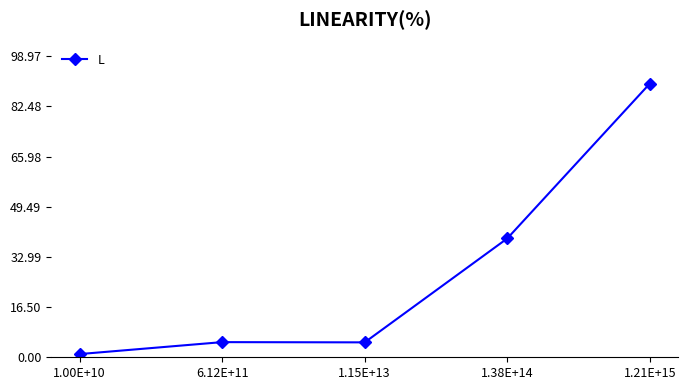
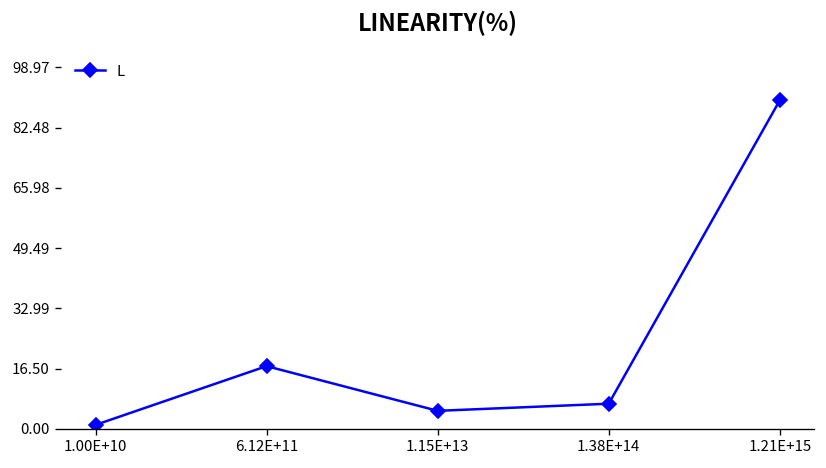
  {
    "1.00E+10": 1,
-   "6.12E+11": 5,
+   "6.12E+11": 17,
    "1.15E+13": 5,
-   "1.38E+14": 39,
+   "1.38E+14": 7,
    "1.21E+15": 90
  }
